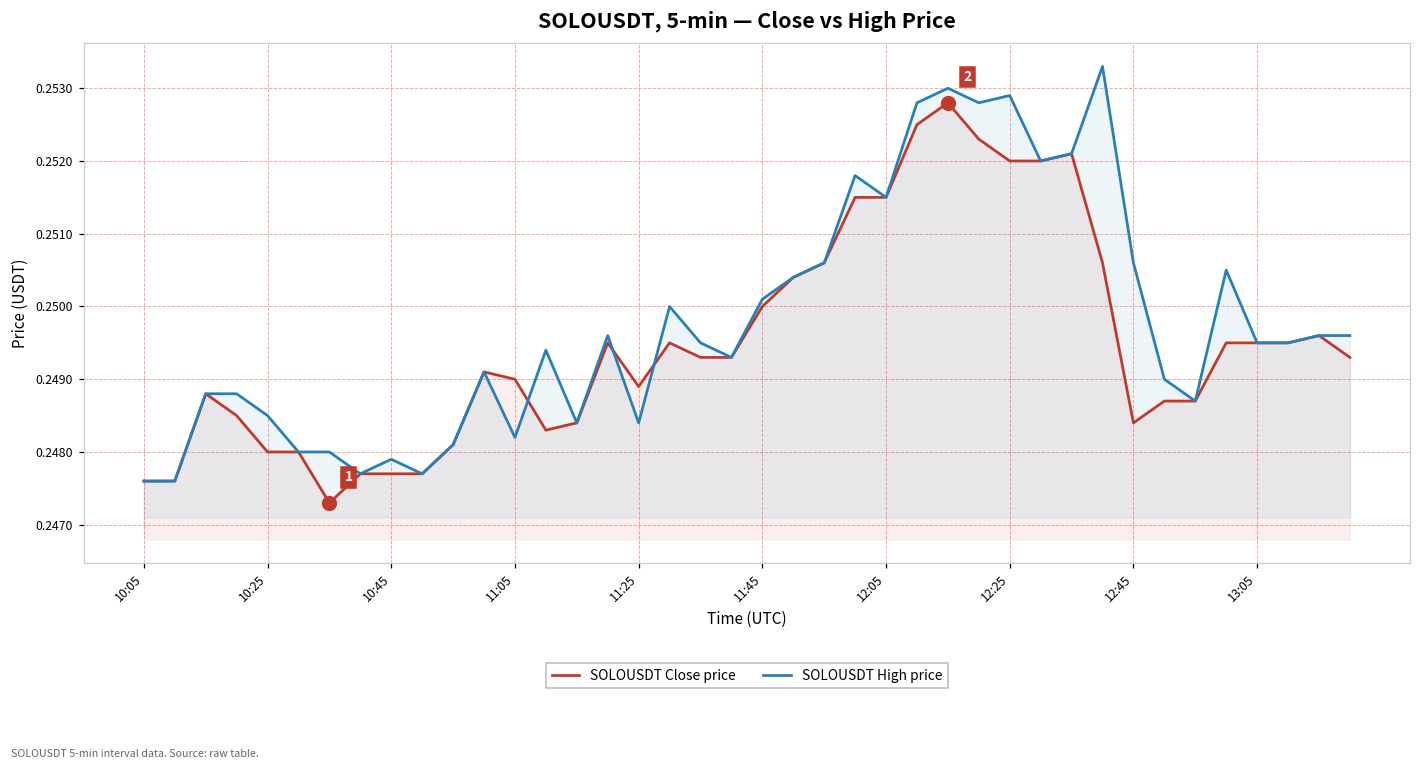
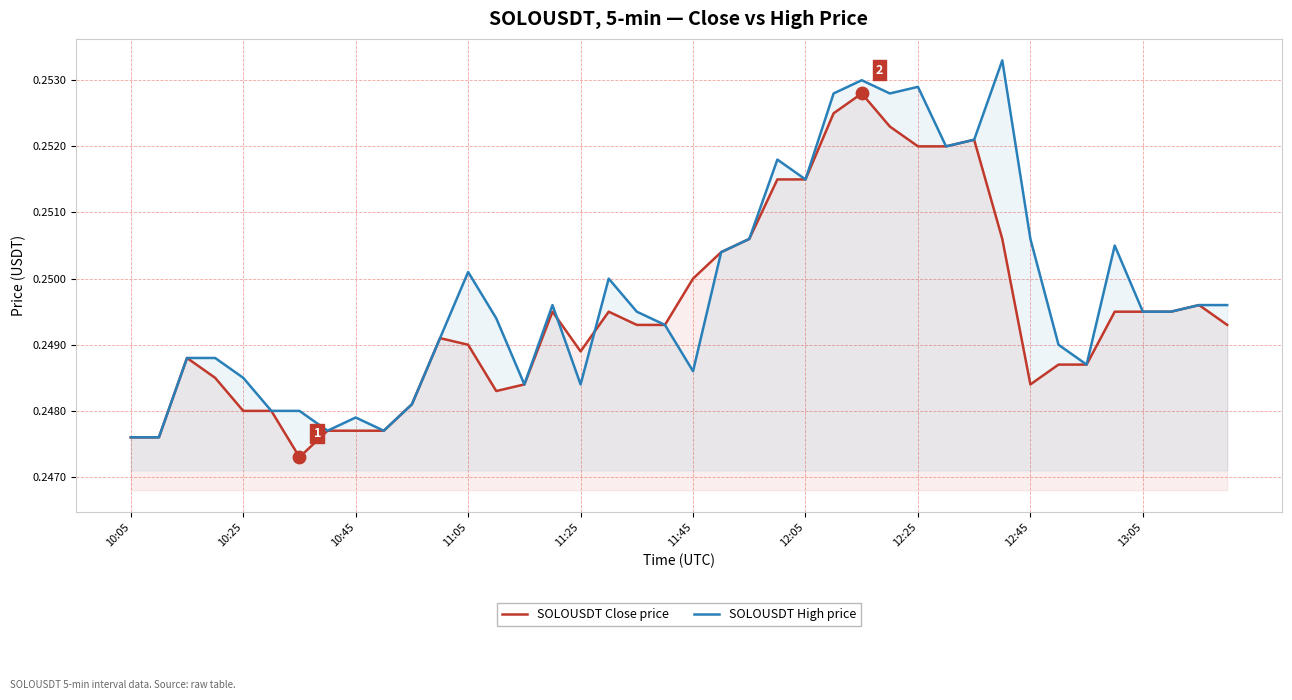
  {
    "SOLOUSDT High price": {
      "10:25": 0.2485,
      "10:45": 0.2479,
-     "11:05": 0.2482,
+     "11:05": 0.2501,
      "11:25": 0.2484,
-     "11:45": 0.2501,
+     "11:45": 0.2486,
      "12:25": 0.2529,
      "12:45": 0.2506
    }
  }
